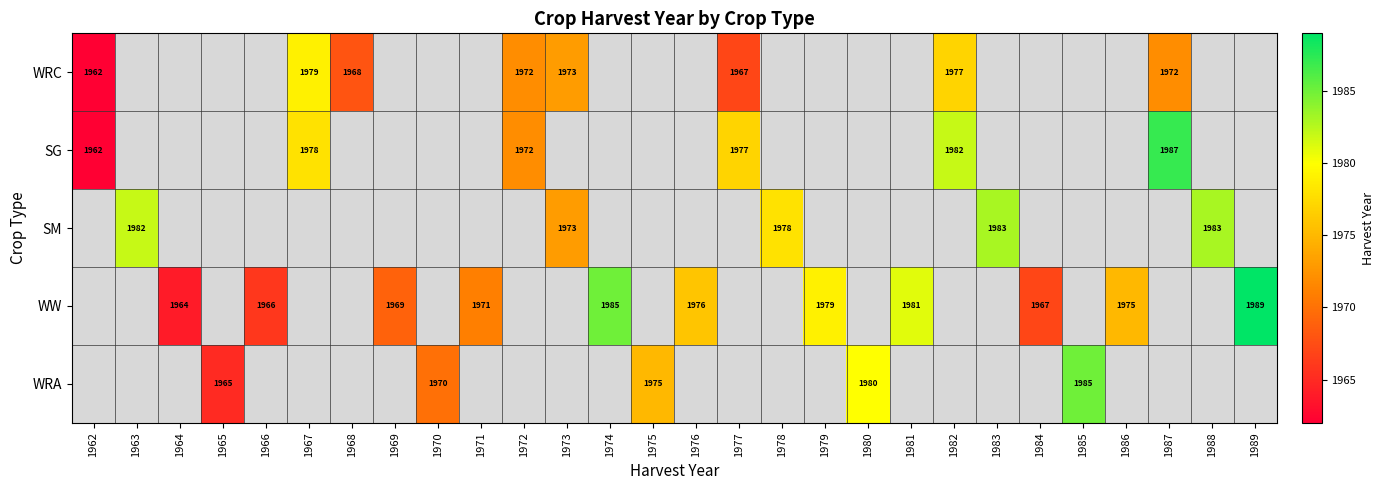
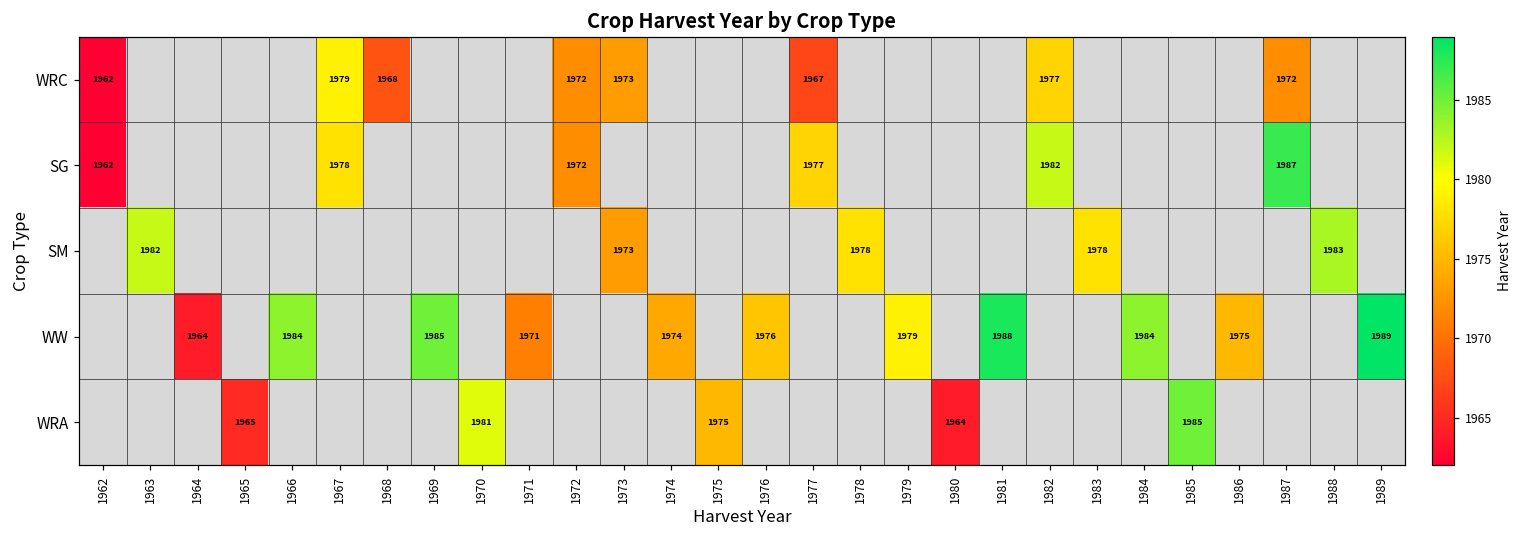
  {
    "WRC": {
      "1962": 1962,
      "1967": 1979,
      "1968": 1968,
      "1972": 1972,
      "1973": 1973,
      "1977": 1967,
      "1982": 1977,
      "1987": 1972
    },
    "SG": {
      "1962": 1962,
      "1967": 1978,
      "1972": 1972,
      "1977": 1977,
      "1982": 1982,
      "1987": 1987
    },
    "SM": {
      "1963": 1982,
      "1973": 1973,
      "1978": 1978,
-     "1983": 1983,
+     "1983": 1978,
      "1988": 1983
    },
    "WW": {
      "1964": 1964,
-     "1966": 1966,
-     "1969": 1969,
+     "1966": 1984,
+     "1969": 1985,
      "1971": 1971,
-     "1974": 1985,
+     "1974": 1974,
      "1976": 1976,
      "1979": 1979,
-     "1981": 1981,
-     "1984": 1967,
+     "1981": 1988,
+     "1984": 1984,
      "1986": 1975,
      "1989": 1989
    },
    "WRA": {
      "1965": 1965,
-     "1970": 1970,
+     "1970": 1981,
      "1975": 1975,
-     "1980": 1980,
+     "1980": 1964,
      "1985": 1985
    }
  }
